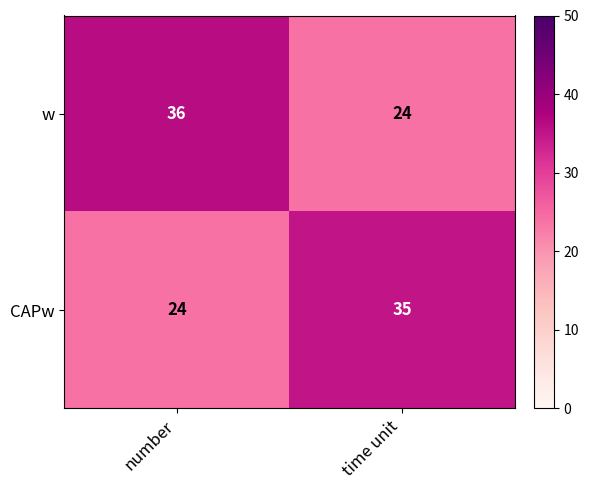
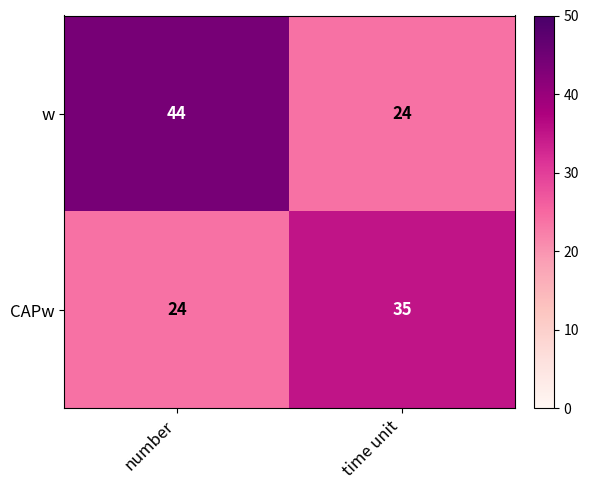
  {
    "w": {
-     "number": 36,
+     "number": 44,
      "time unit": 24
    },
    "CAPw": {
      "number": 24,
      "time unit": 35
    }
  }
